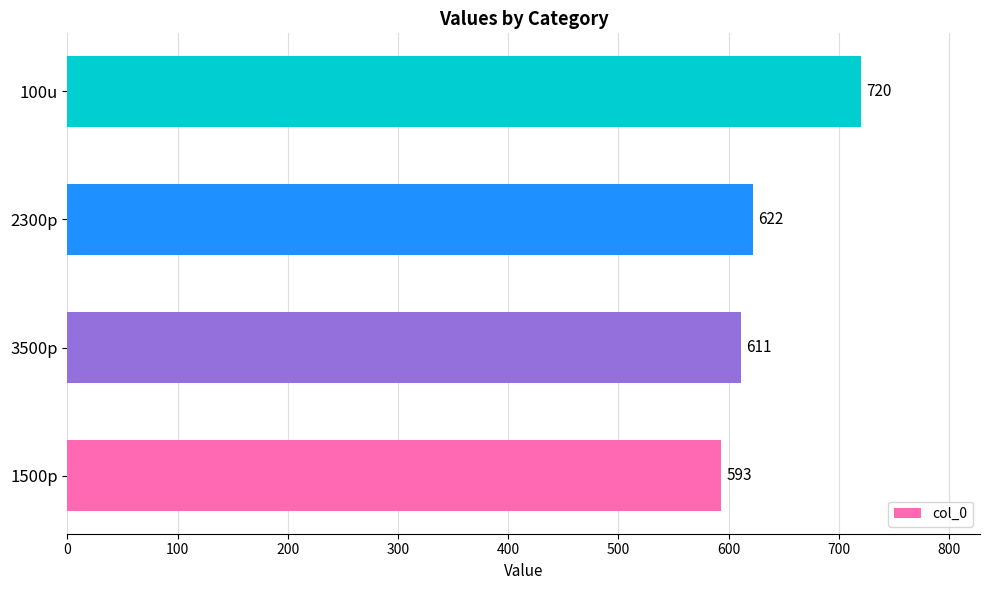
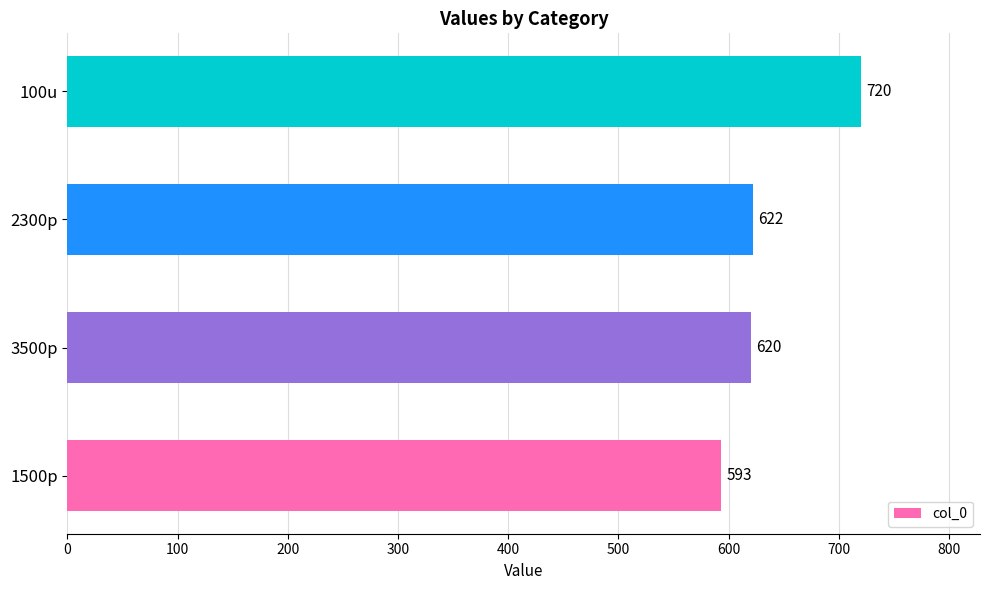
  {
    "100u": 720,
    "2300p": 622,
-   "3500p": 611,
+   "3500p": 620,
    "1500p": 593
  }
